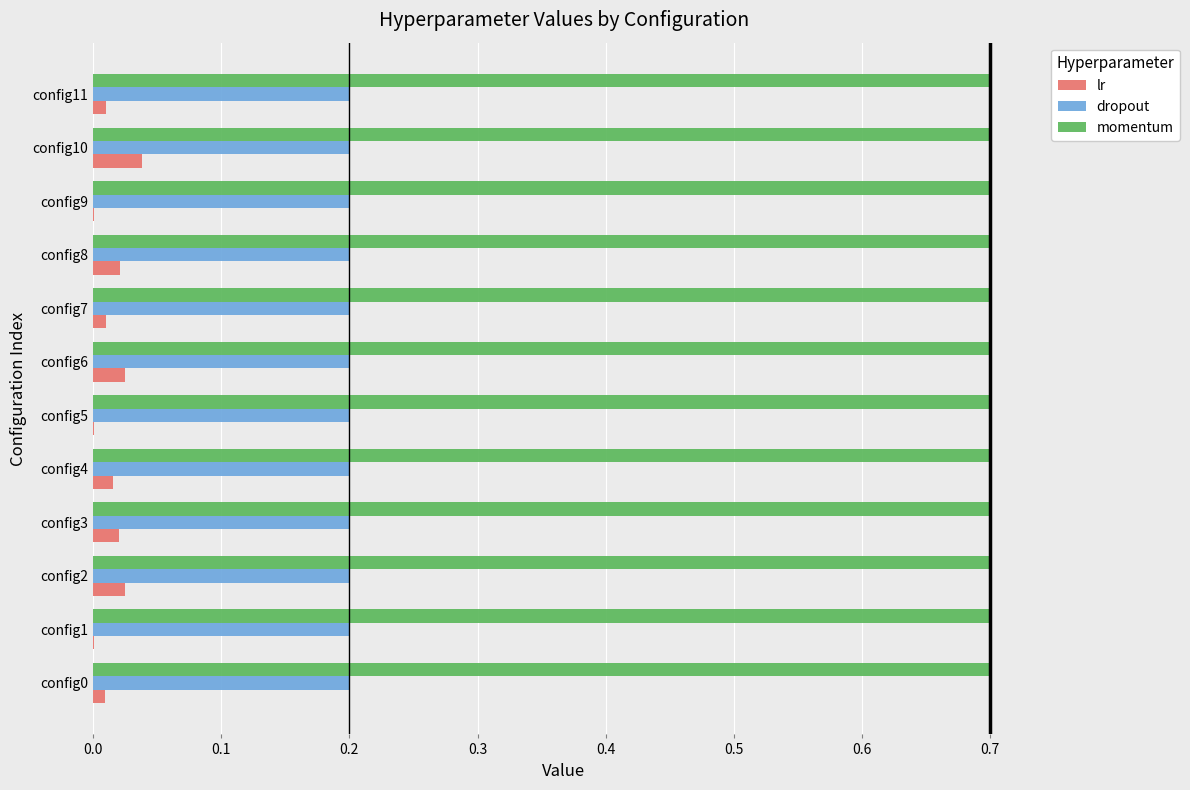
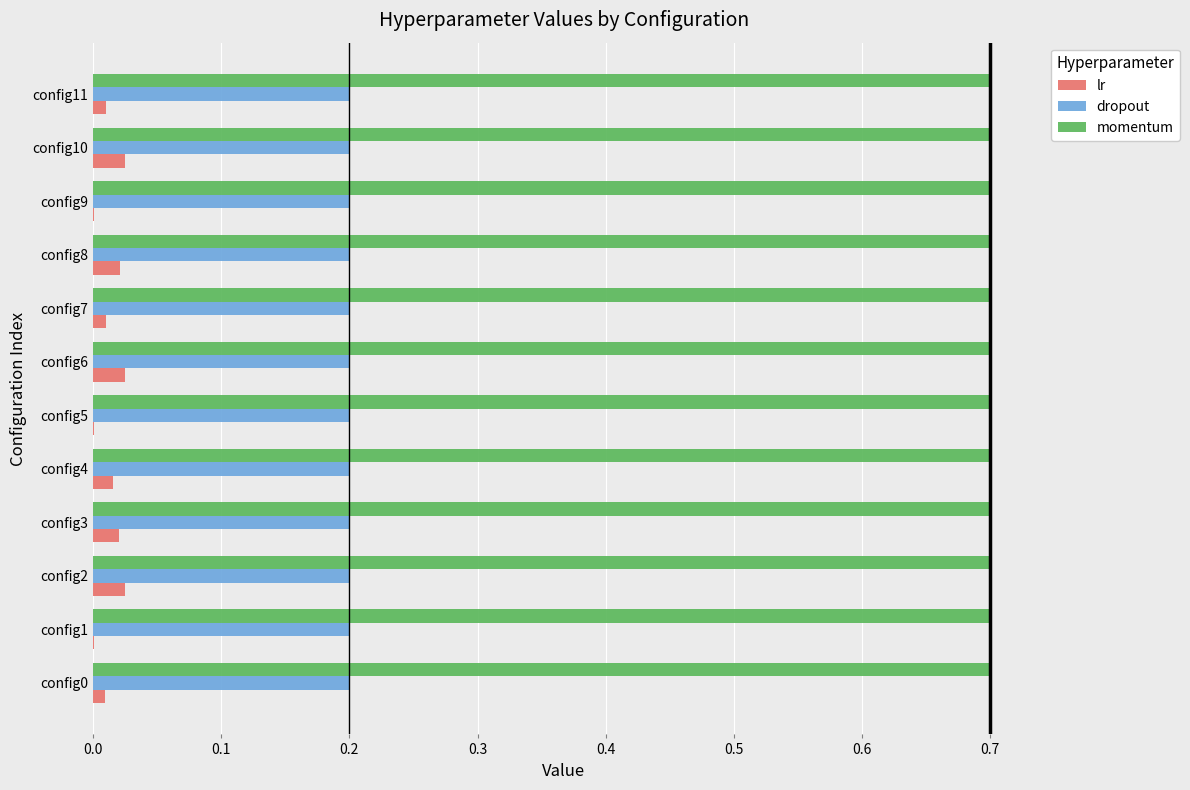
  {
    "lr": {
      "config11": 0.010,
-     "config10": 0.038,
+     "config10": 0.025,
      "config8": 0.021,
      "config7": 0.010,
      "config6": 0.025,
      "config4": 0.016,
      "config3": 0.020,
      "config2": 0.025,
      "config0": 0.009
    },
    "dropout": {
      "config11": 0.200,
      "config10": 0.200,
      "config9": 0.200,
      "config8": 0.200,
      "config7": 0.200,
      "config6": 0.200,
      "config5": 0.200,
      "config4": 0.200,
      "config3": 0.200,
      "config2": 0.200,
      "config1": 0.200,
      "config0": 0.200
    },
    "momentum": {
      "config11": 0.700,
      "config10": 0.700,
      "config9": 0.700,
      "config8": 0.700,
      "config7": 0.700,
      "config6": 0.700,
      "config5": 0.700,
      "config4": 0.700,
      "config3": 0.700,
      "config2": 0.700,
      "config1": 0.700,
      "config0": 0.700
    }
  }
